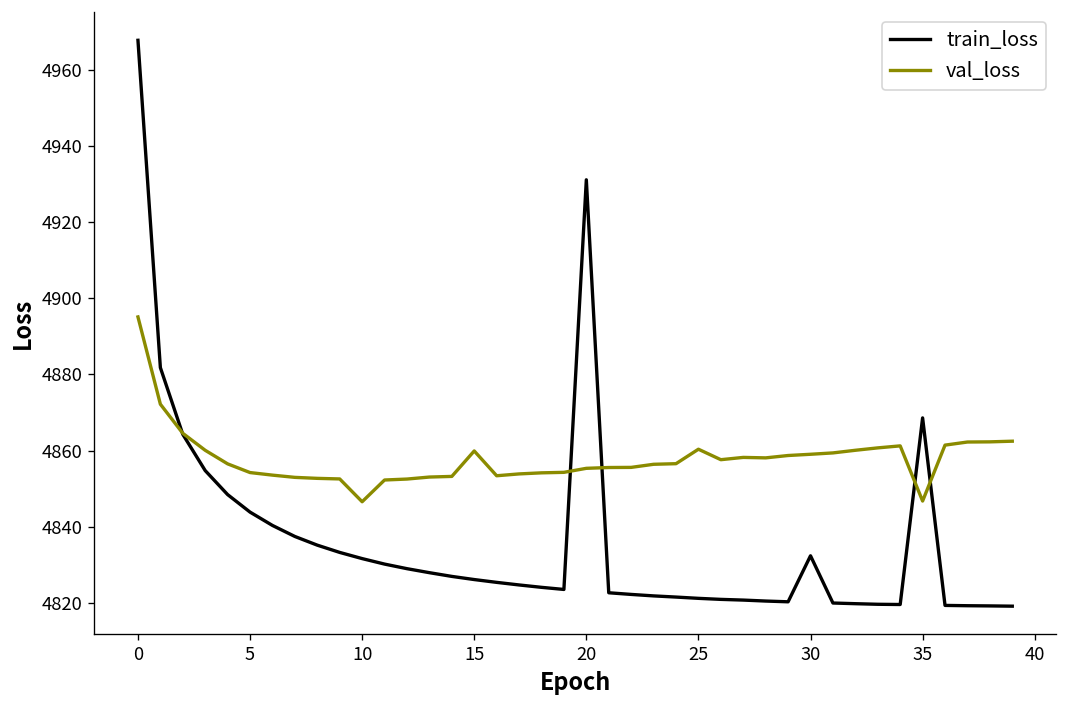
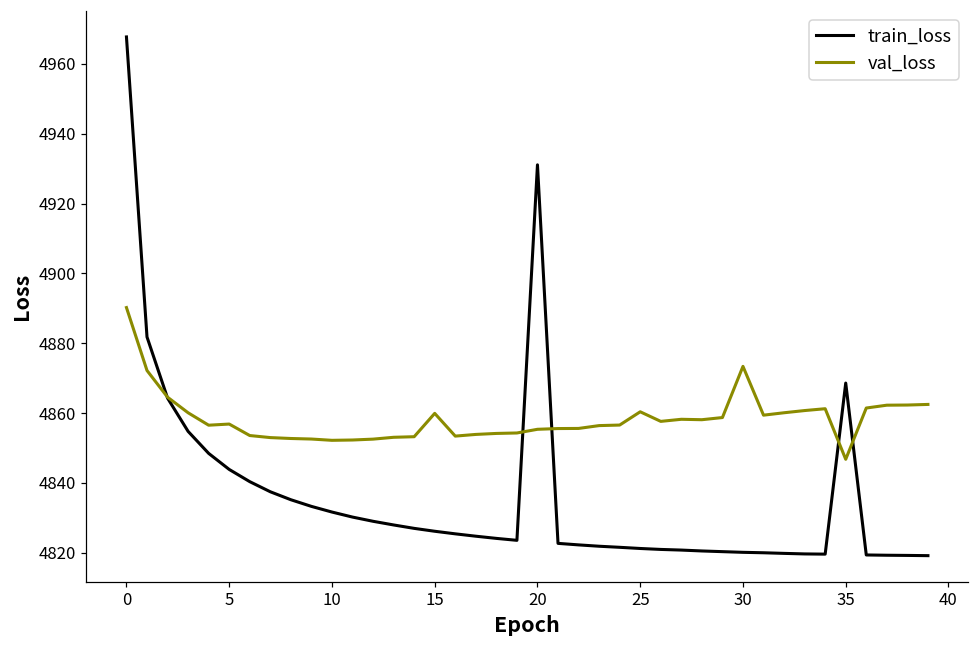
  {
    "train_loss": {
      "0": 4968,
      "5": 4844,
      "10": 4832,
      "15": 4826,
      "20": 4931,
      "25": 4821,
-     "30": 4832,
+     "30": 4820,
      "35": 4869
    },
    "val_loss": {
-     "0": 4895,
-     "5": 4854,
-     "10": 4847,
+     "0": 4890,
+     "5": 4857,
+     "10": 4852,
      "15": 4860,
      "20": 4855,
      "25": 4860,
-     "30": 4859,
+     "30": 4873,
      "35": 4847
    }
  }
